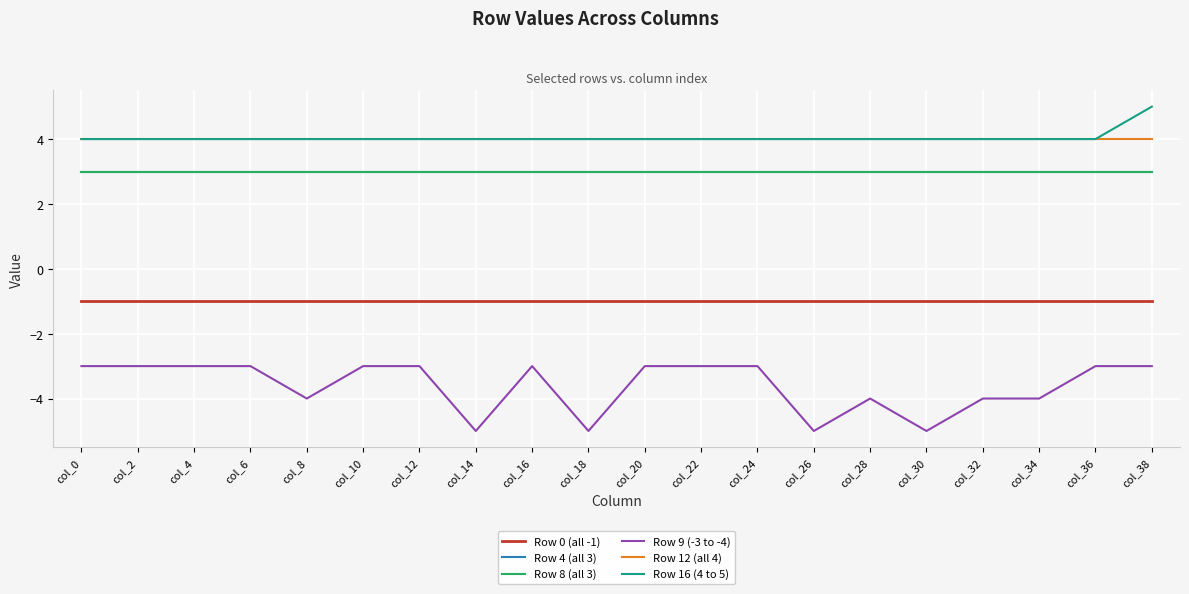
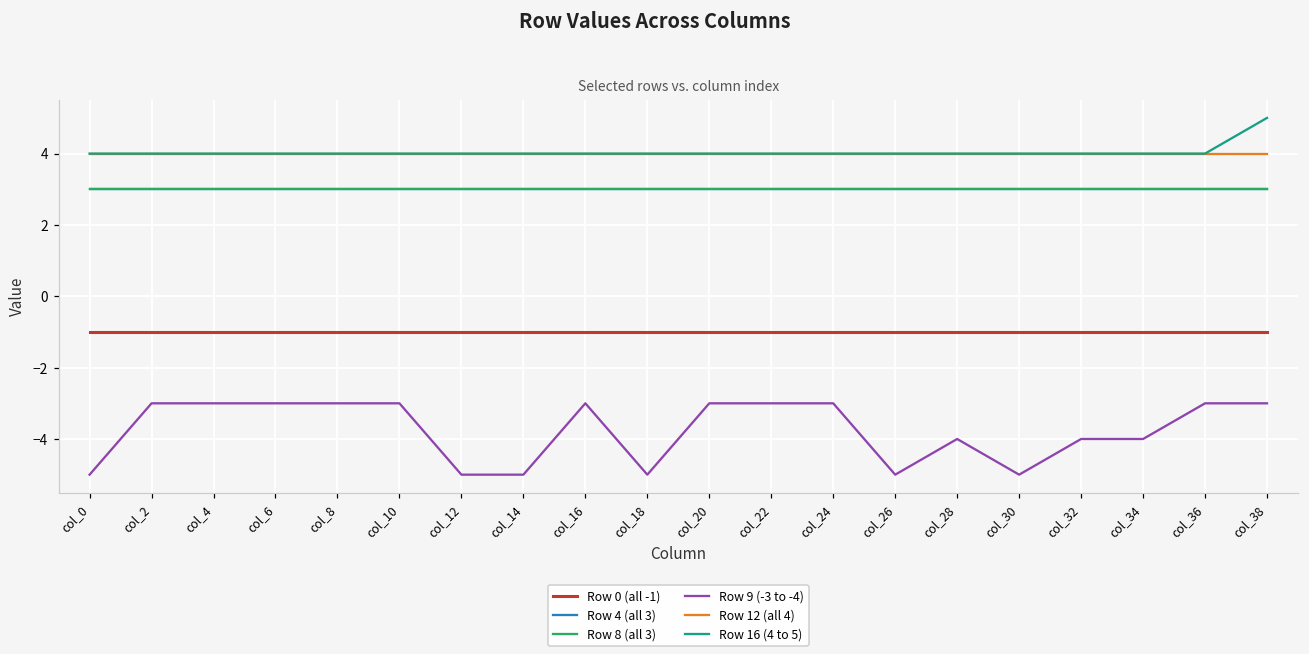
  {
    "Row 0 (all -1)": {
      "col_0": -1,
      "col_2": -1,
      "col_4": -1,
      "col_6": -1,
      "col_8": -1,
      "col_10": -1,
      "col_12": -1,
      "col_14": -1,
      "col_16": -1,
      "col_18": -1,
      "col_20": -1,
      "col_22": -1,
      "col_24": -1,
      "col_26": -1,
      "col_28": -1,
      "col_30": -1,
      "col_32": -1,
      "col_34": -1,
      "col_36": -1,
      "col_38": -1
    },
    "Row 9 (-3 to -4)": {
-     "col_0": -3,
+     "col_0": -5,
      "col_2": -3,
      "col_4": -3,
      "col_6": -3,
-     "col_8": -4,
+     "col_8": -3,
      "col_10": -3,
-     "col_12": -3,
+     "col_12": -5,
      "col_14": -5,
      "col_16": -3,
      "col_18": -5,
      "col_20": -3,
      "col_22": -3,
      "col_24": -3,
      "col_26": -5,
      "col_28": -4,
      "col_30": -5,
      "col_32": -4,
      "col_34": -4,
      "col_36": -3,
      "col_38": -3
    },
    "Row 12 (all 4)": {
      "col_38": 4
    }
  }
